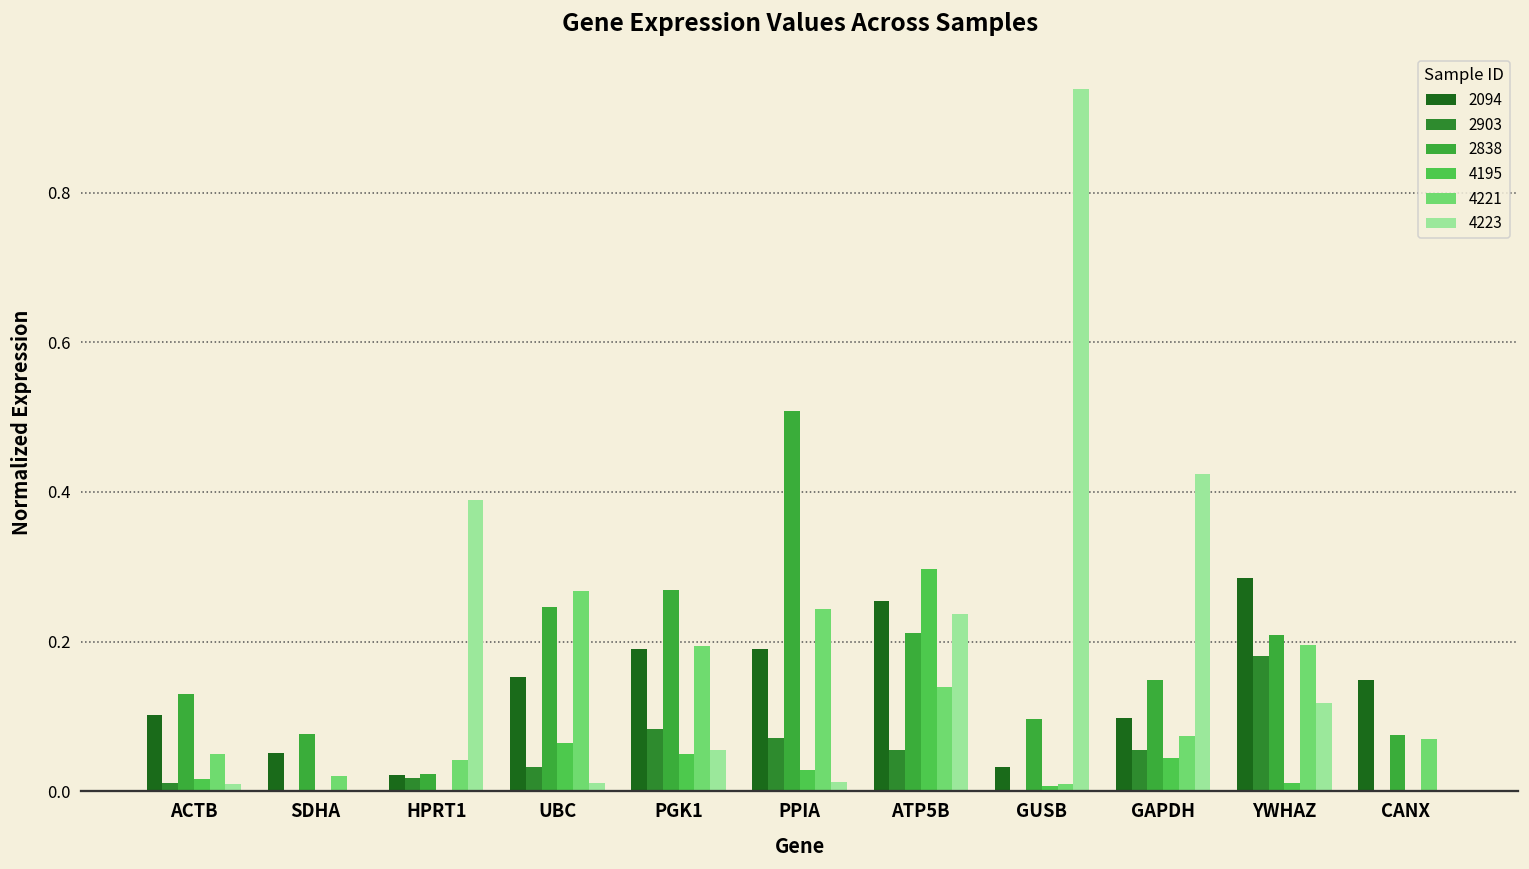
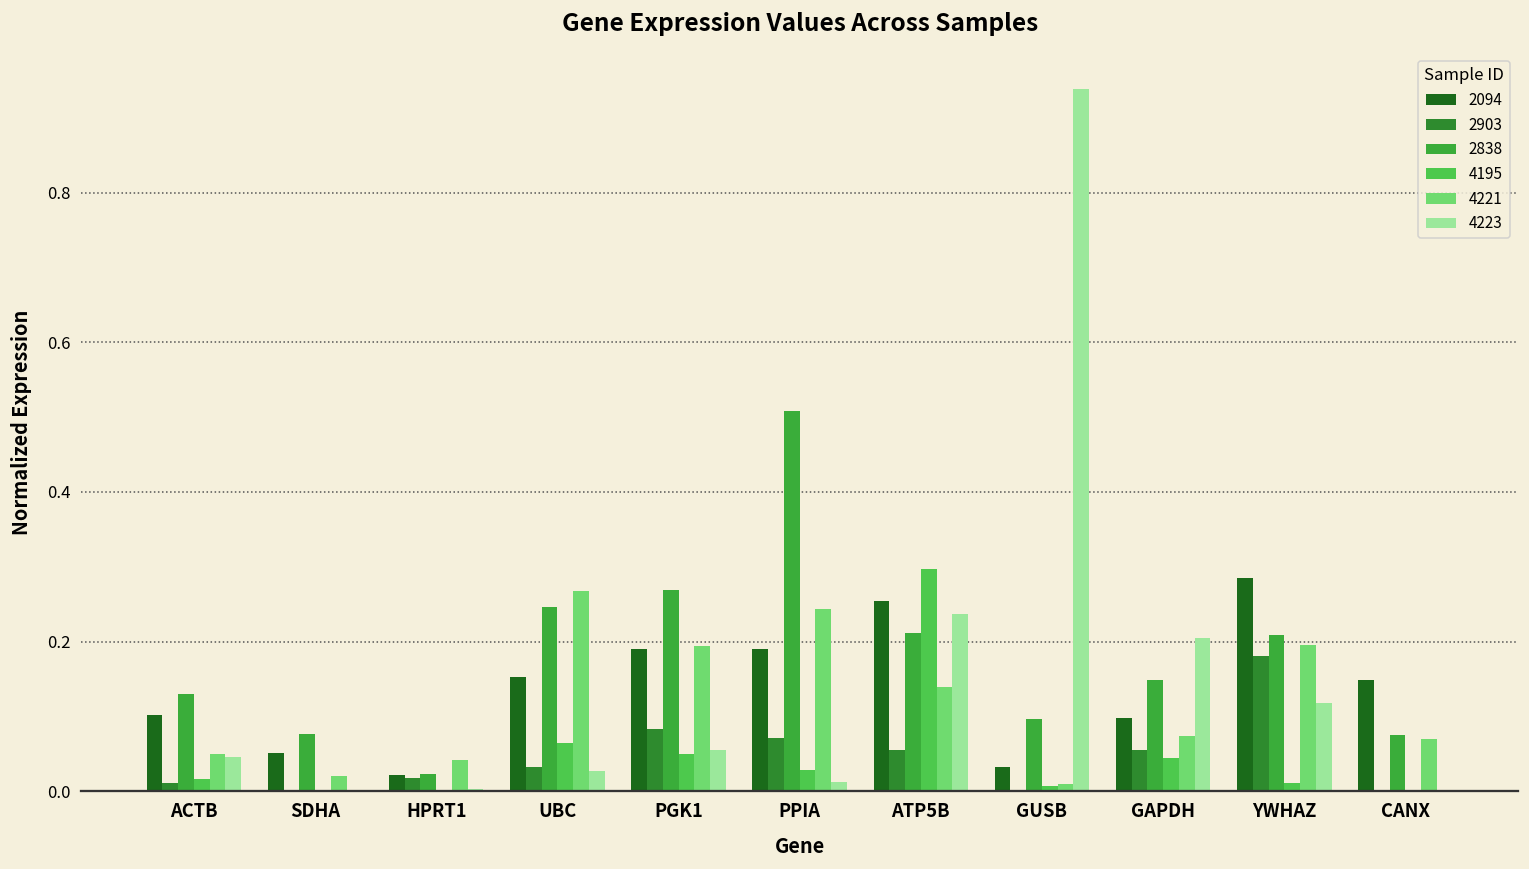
  {
    "4223": {
-     "ACTB": 0.01,
-     "HPRT1": 0.39,
-     "UBC": 0.01,
+     "ACTB": 0.05,
+     "HPRT1": 0.00,
+     "UBC": 0.03,
      "PGK1": 0.05,
      "PPIA": 0.01,
      "ATP5B": 0.24,
      "GUSB": 0.94,
-     "GAPDH": 0.42,
+     "GAPDH": 0.20,
      "YWHAZ": 0.12
    }
  }
